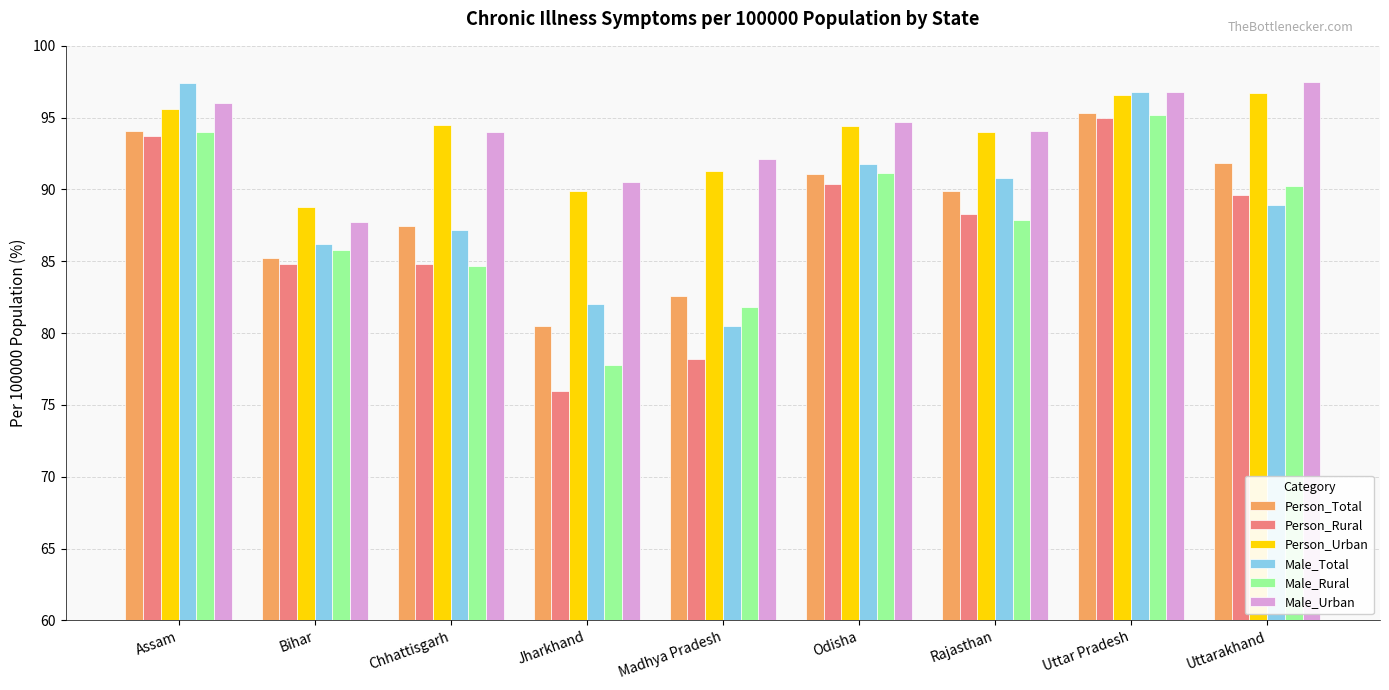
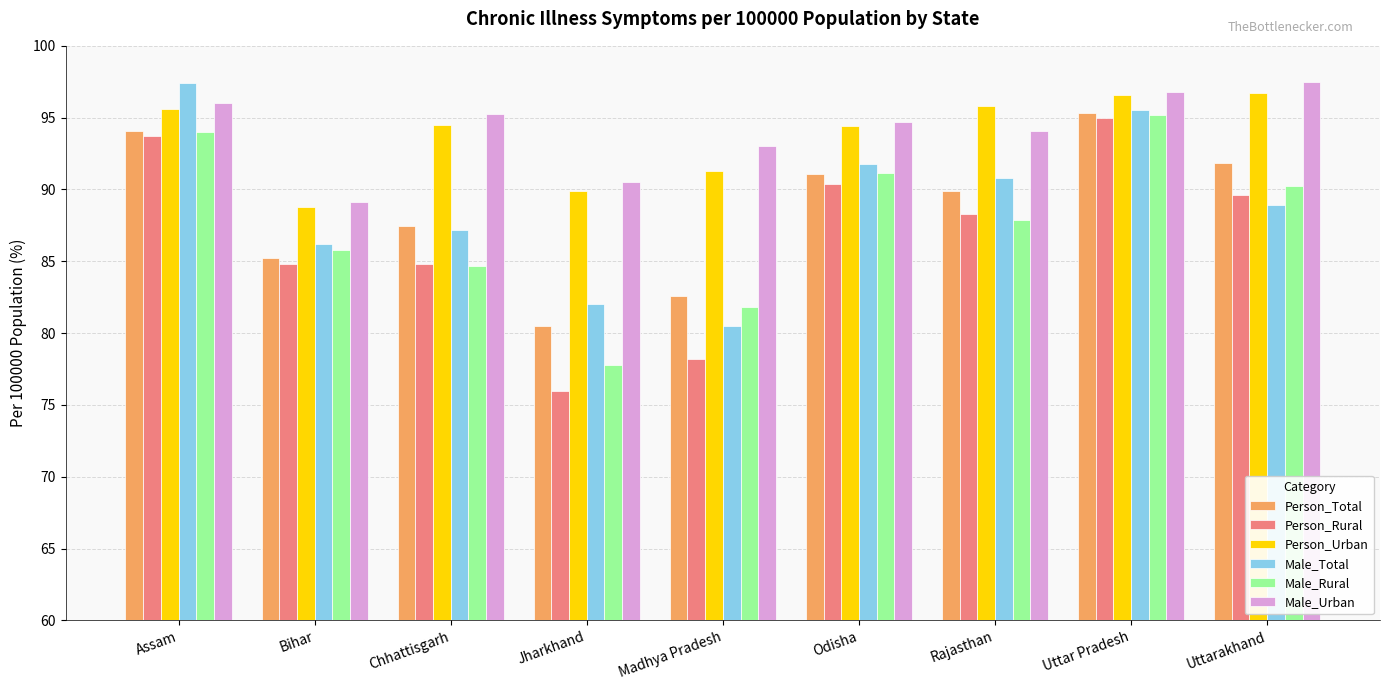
  {
    "Person_Urban": {
      "Assam": 95.6,
      "Bihar": 88.8,
      "Chhattisgarh": 94.5,
      "Jharkhand": 89.9,
      "Madhya Pradesh": 91.3,
      "Odisha": 94.4,
-     "Rajasthan": 94.0,
+     "Rajasthan": 95.8,
      "Uttar Pradesh": 96.6,
      "Uttarakhand": 96.7
    },
    "Male_Total": {
      "Assam": 97.4,
      "Bihar": 86.2,
      "Chhattisgarh": 87.2,
      "Jharkhand": 82.0,
      "Madhya Pradesh": 80.5,
      "Odisha": 91.8,
      "Rajasthan": 90.8,
-     "Uttar Pradesh": 96.8,
+     "Uttar Pradesh": 95.5,
      "Uttarakhand": 88.9
    },
    "Male_Rural": {
      "Assam": 94.0,
      "Bihar": 85.8,
      "Chhattisgarh": 84.7,
      "Jharkhand": 77.8,
      "Madhya Pradesh": 81.8,
      "Odisha": 91.1,
      "Rajasthan": 87.9,
      "Uttar Pradesh": 95.2,
      "Uttarakhand": 90.2
    },
    "Male_Urban": {
      "Assam": 96.0,
-     "Bihar": 87.7,
-     "Chhattisgarh": 94.0,
+     "Bihar": 89.1,
+     "Chhattisgarh": 95.2,
      "Jharkhand": 90.5,
-     "Madhya Pradesh": 92.1,
+     "Madhya Pradesh": 93.0,
      "Odisha": 94.7,
      "Rajasthan": 94.1,
      "Uttar Pradesh": 96.8,
      "Uttarakhand": 97.5
    }
  }
